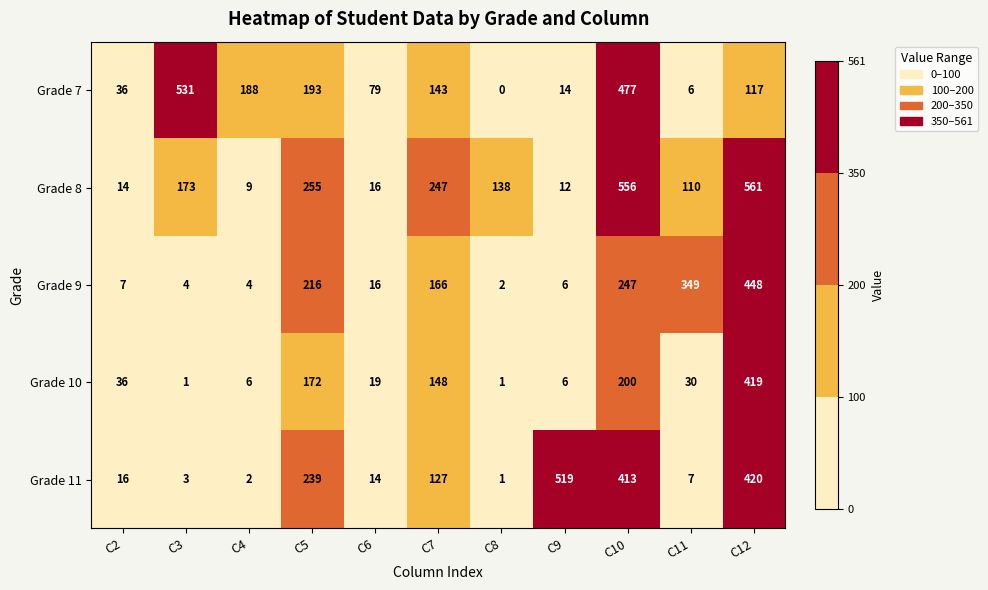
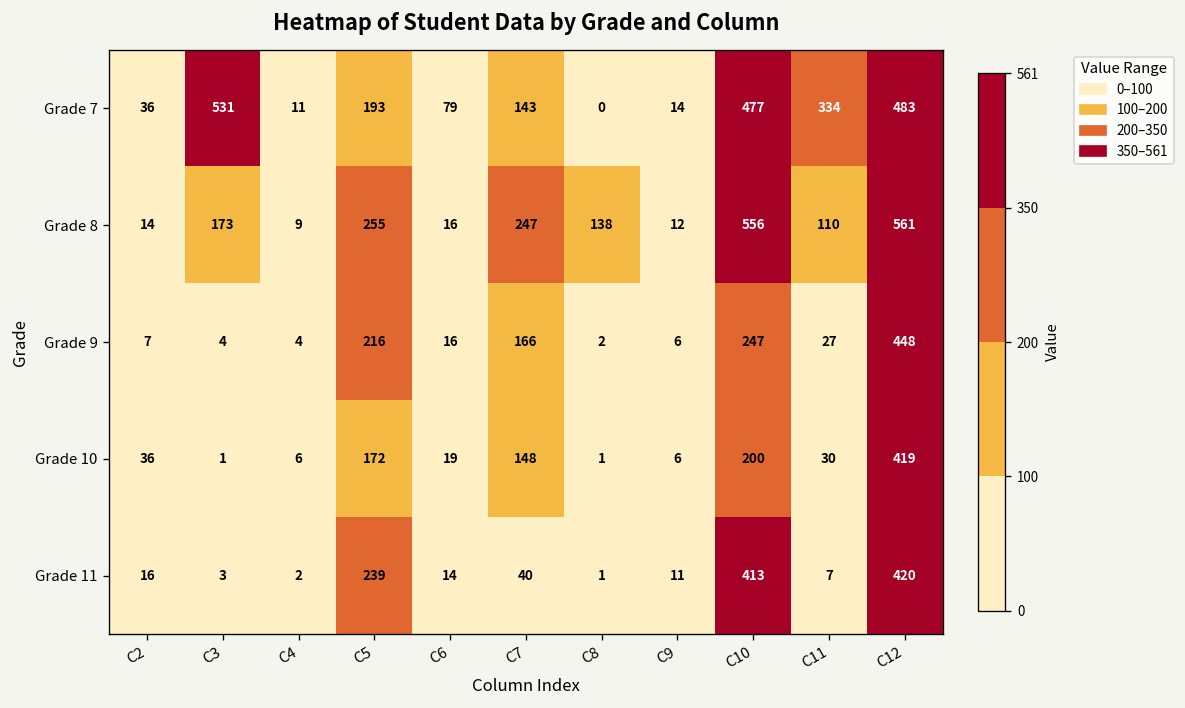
  {
    "Grade 7": {
      "C2": 36,
      "C3": 531,
-     "C4": 188,
+     "C4": 11,
      "C5": 193,
      "C6": 79,
      "C7": 143,
      "C8": 0,
      "C9": 14,
      "C10": 477,
-     "C11": 6,
-     "C12": 117
+     "C11": 334,
+     "C12": 483
    },
    "Grade 8": {
      "C2": 14,
      "C3": 173,
      "C4": 9,
      "C5": 255,
      "C6": 16,
      "C7": 247,
      "C8": 138,
      "C9": 12,
      "C10": 556,
      "C11": 110,
      "C12": 561
    },
    "Grade 9": {
      "C2": 7,
      "C3": 4,
      "C4": 4,
      "C5": 216,
      "C6": 16,
      "C7": 166,
      "C8": 2,
      "C9": 6,
      "C10": 247,
-     "C11": 349,
+     "C11": 27,
      "C12": 448
    },
    "Grade 10": {
      "C2": 36,
      "C3": 1,
      "C4": 6,
      "C5": 172,
      "C6": 19,
      "C7": 148,
      "C8": 1,
      "C9": 6,
      "C10": 200,
      "C11": 30,
      "C12": 419
    },
    "Grade 11": {
      "C2": 16,
      "C3": 3,
      "C4": 2,
      "C5": 239,
      "C6": 14,
-     "C7": 127,
+     "C7": 40,
      "C8": 1,
-     "C9": 519,
+     "C9": 11,
      "C10": 413,
      "C11": 7,
      "C12": 420
    }
  }
